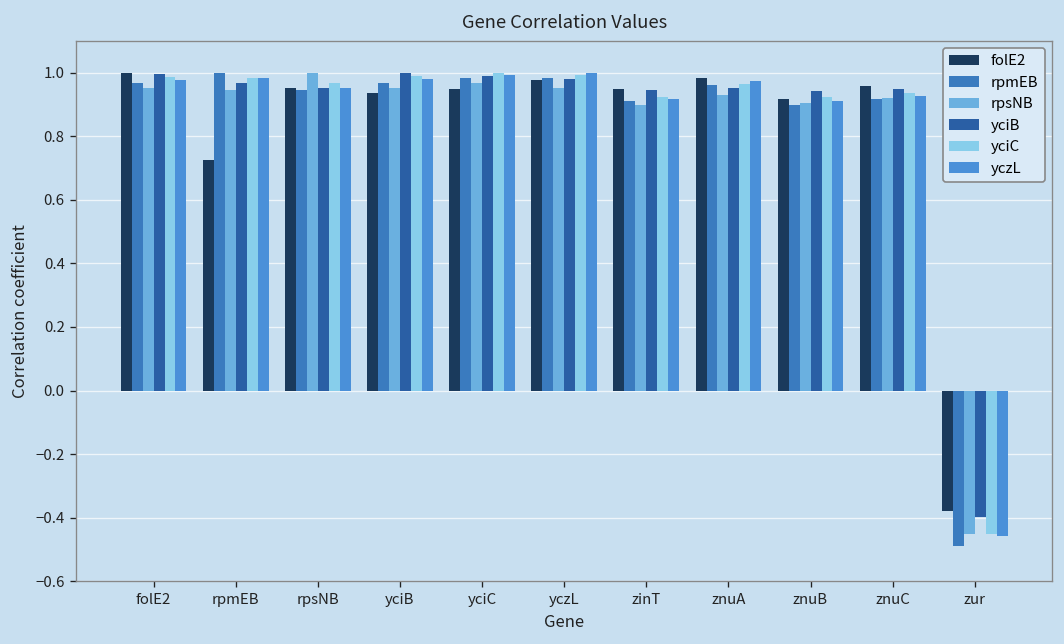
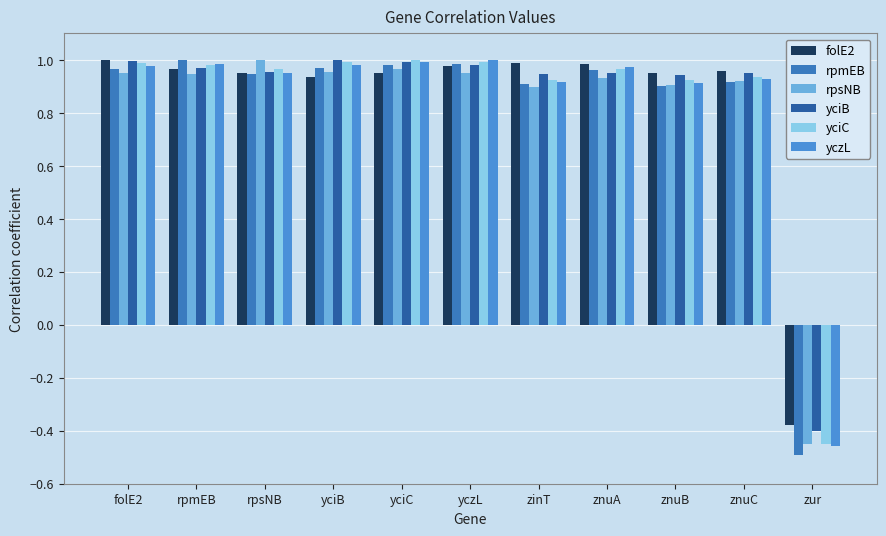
  {
    "folE2": {
      "folE2": 1.00,
-     "rpmEB": 0.73,
+     "rpmEB": 0.97,
      "rpsNB": 0.95,
      "yciB": 0.94,
      "yciC": 0.95,
      "yczL": 0.98,
-     "zinT": 0.95,
+     "zinT": 0.99,
      "znuA": 0.98,
-     "znuB": 0.92,
+     "znuB": 0.95,
      "znuC": 0.96,
      "zur": -0.38
    }
  }
